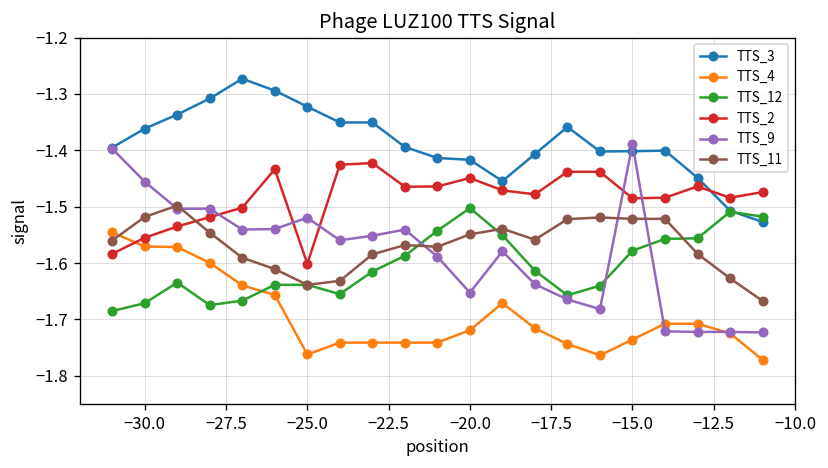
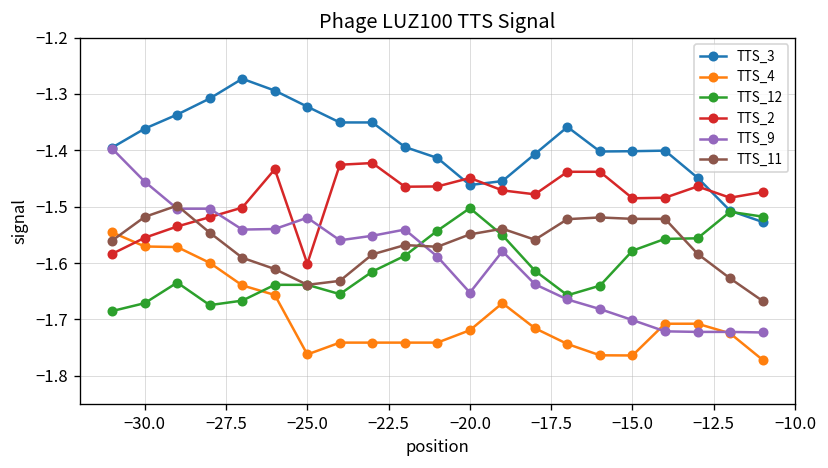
  {
    "TTS_3": {
      "−30.0": -1.36,
      "−25.0": -1.32,
-     "−20.0": -1.42,
+     "−20.0": -1.46,
      "−15.0": -1.40
    },
    "TTS_4": {
      "−30.0": -1.57,
      "−25.0": -1.76,
      "−20.0": -1.72,
-     "−15.0": -1.74
+     "−15.0": -1.76
    },
    "TTS_12": {
      "−30.0": -1.67,
      "−20.0": -1.50,
      "−15.0": -1.58
    },
    "TTS_2": {
      "−30.0": -1.56,
      "−25.0": -1.60,
      "−20.0": -1.45,
      "−15.0": -1.48
    },
    "TTS_9": {
      "−30.0": -1.46,
      "−25.0": -1.52,
      "−20.0": -1.65,
-     "−15.0": -1.39
+     "−15.0": -1.70
    },
    "TTS_11": {
      "−30.0": -1.52,
      "−20.0": -1.55,
      "−15.0": -1.52
    }
  }
